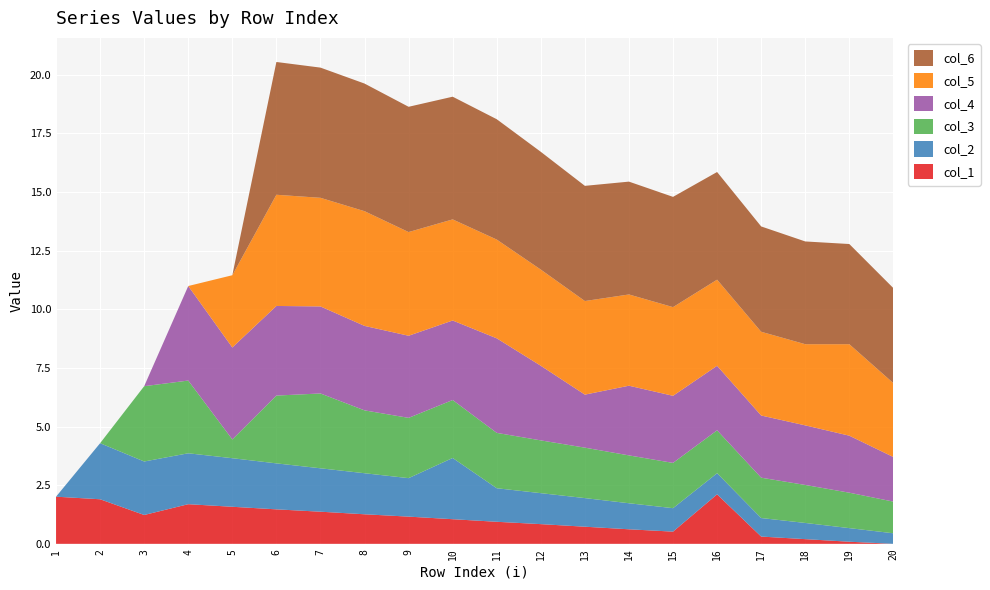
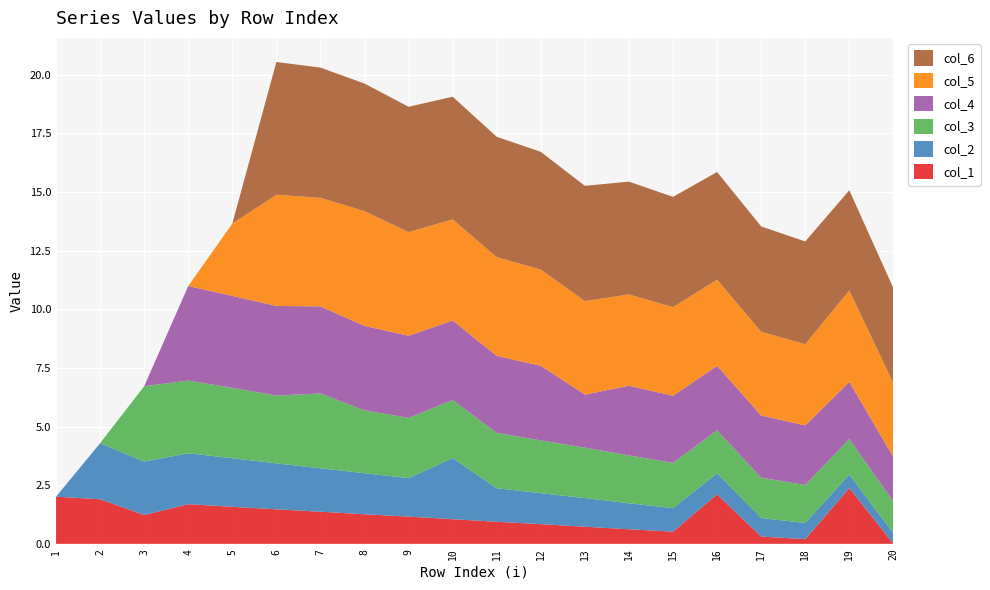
  {
    "col_1": {
      "2": 1.9,
      "3": 1.2,
      "4": 1.7,
      "5": 1.6,
      "6": 1.5,
      "7": 1.4,
      "8": 1.3,
      "9": 1.2,
      "10": 1.1,
      "11": 0.9,
      "12": 0.8,
      "13": 0.7,
      "14": 0.6,
      "15": 0.5,
      "16": 2.1,
      "17": 0.3,
      "18": 0.2,
-     "19": 0.1,
+     "19": 2.4,
      "20": 0.0
    },
    "col_2": {
      "3": 2.3,
      "4": 2.2,
      "5": 2.1,
      "6": 2.0,
      "7": 1.9,
      "8": 1.7,
      "9": 1.6,
      "10": 2.6,
      "11": 1.4,
      "12": 1.3,
      "13": 1.2,
      "14": 1.1,
      "15": 1.0,
      "16": 0.9,
      "17": 0.8,
      "18": 0.7,
      "19": 0.6,
      "20": 0.5
    },
    "col_3": {
      "4": 3.1,
-     "5": 0.8,
+     "5": 3.0,
      "6": 2.9,
      "7": 3.2,
      "8": 2.7,
      "9": 2.6,
      "10": 2.5,
      "11": 2.4,
      "12": 2.3,
      "13": 2.1,
      "14": 2.0,
      "15": 1.9,
      "16": 1.8,
      "17": 1.7,
      "18": 1.6,
      "19": 1.5,
      "20": 1.4
    },
    "col_4": {
      "5": 3.9,
      "6": 3.8,
      "7": 3.7,
      "8": 3.6,
      "9": 3.5,
      "10": 3.4,
-     "11": 4.0,
+     "11": 3.3,
      "12": 3.2,
      "13": 2.3,
      "14": 3.0,
      "15": 2.9,
      "16": 2.8,
      "17": 2.7,
      "18": 2.5,
      "19": 2.4,
      "20": 1.9
    },
    "col_5": {
      "6": 4.7,
      "7": 4.6,
      "8": 4.9,
      "9": 4.4,
      "10": 4.3,
      "11": 4.2,
      "12": 4.1,
      "13": 4.0,
      "14": 3.9,
      "15": 3.8,
      "16": 3.7,
      "17": 3.6,
      "18": 3.5,
      "19": 3.9,
      "20": 3.1
    },
    "col_6": {
      "6": 5.7,
      "7": 5.6,
      "8": 5.4,
      "9": 5.3,
      "10": 5.2,
      "11": 5.1,
      "12": 5.0,
      "13": 4.9,
      "14": 4.8,
      "15": 4.7,
      "16": 4.6,
      "17": 4.5,
      "18": 4.4,
      "19": 4.3,
      "20": 4.0
    }
  }
